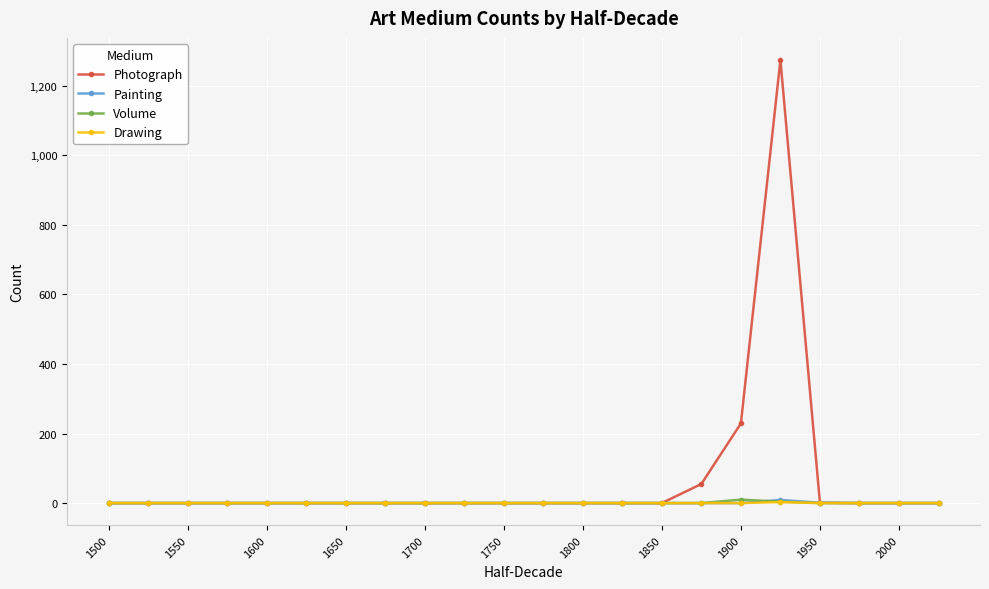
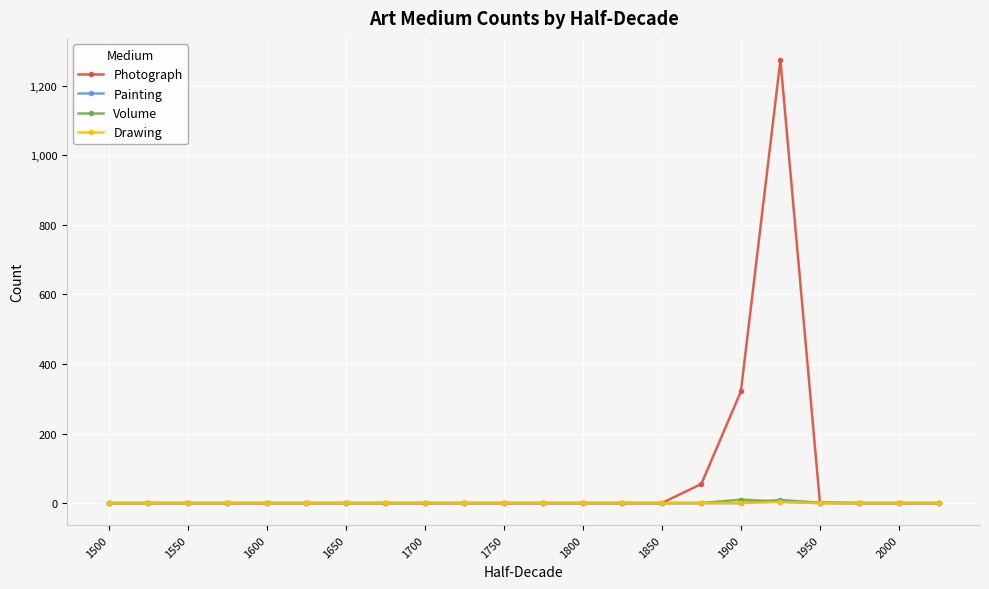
  {
    "Photograph": {
-     "1900": 230
+     "1900": 320
    },
    "Volume": {
      "1900": 10
    }
  }
